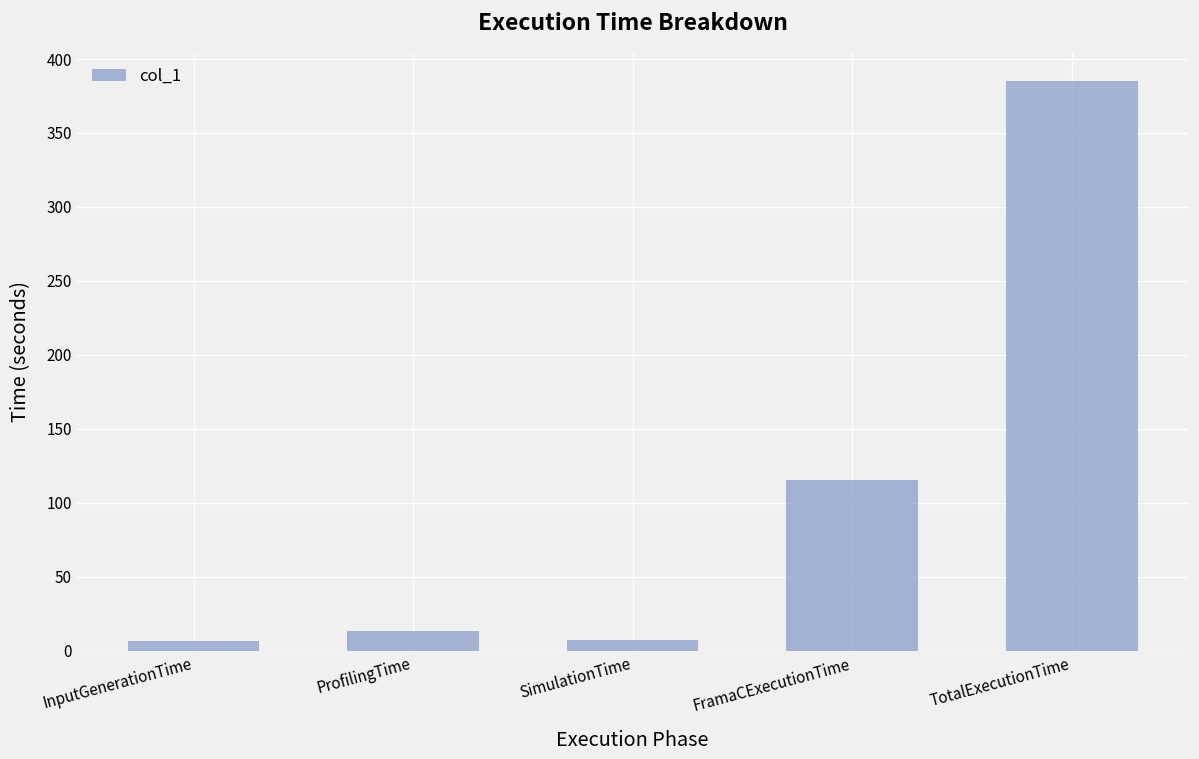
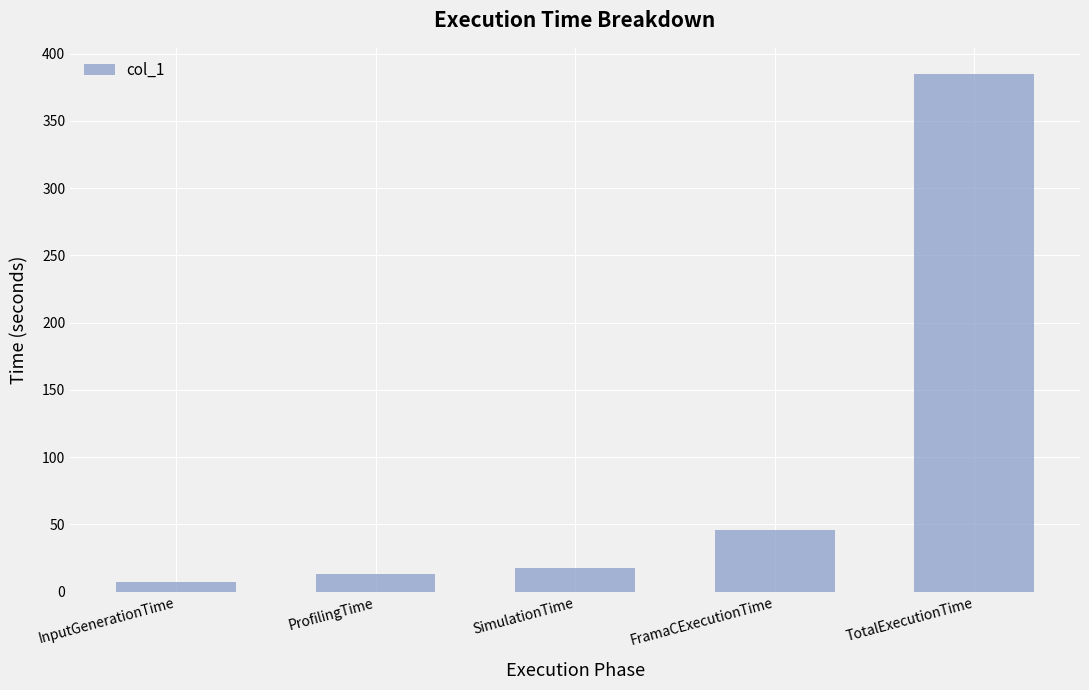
  {
    "InputGenerationTime": 7,
    "ProfilingTime": 13,
-   "SimulationTime": 7,
-   "FramaCExecutionTime": 116,
+   "SimulationTime": 18,
+   "FramaCExecutionTime": 45,
    "TotalExecutionTime": 385
  }
